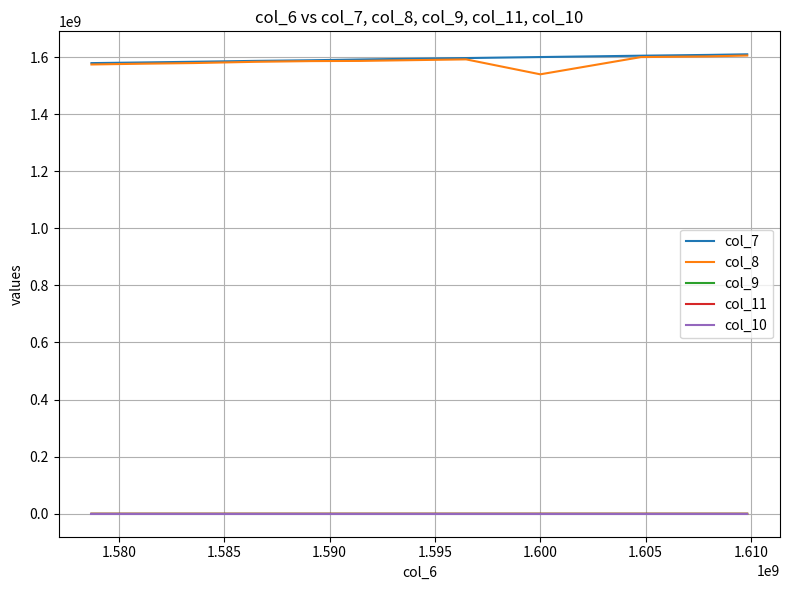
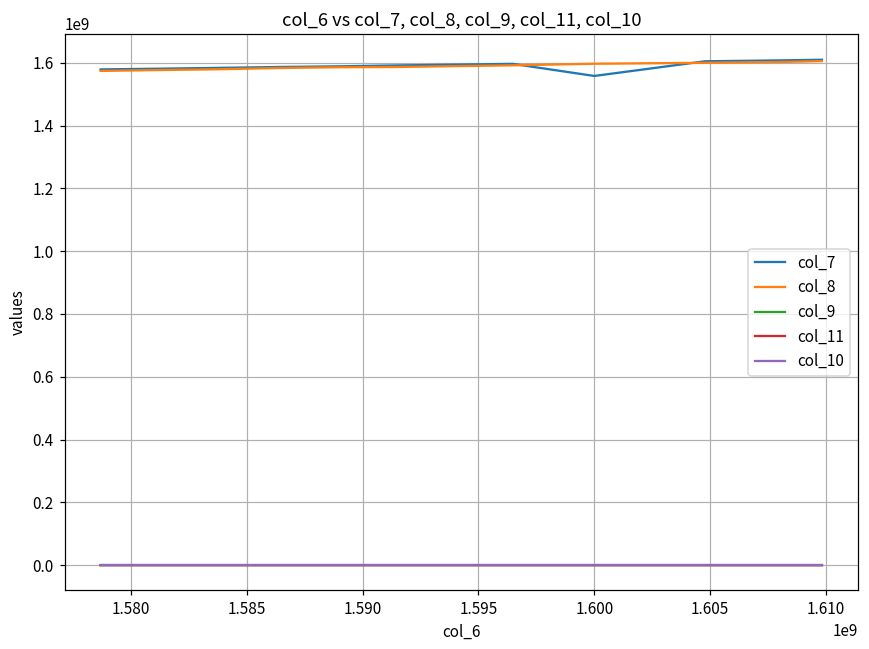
  {
    "col_7": {
-     "1.600": 1600000000
+     "1.600": 1560000000
    },
    "col_8": {
-     "1.600": 1540000000
+     "1.600": 1600000000
    },
    "col_10": {
      "1.600": 0
    }
  }
